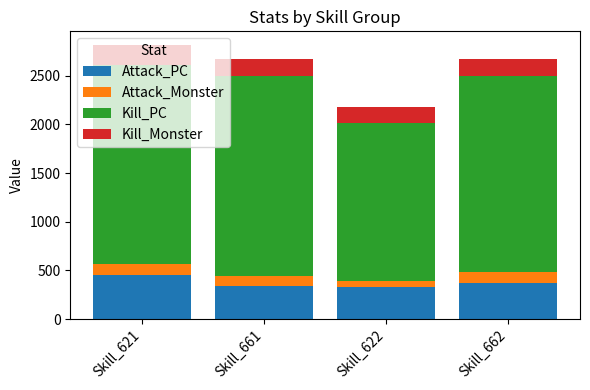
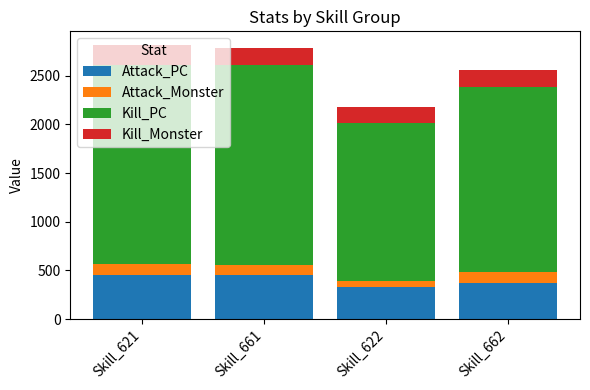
  {
    "Attack_PC": {
      "Skill_621": 500,
-     "Skill_661": 300,
+     "Skill_661": 500,
      "Skill_622": 300,
      "Skill_662": 400
    },
    "Attack_Monster": {
      "Skill_621": 100,
      "Skill_661": 100,
      "Skill_622": 100,
      "Skill_662": 100
    },
    "Kill_PC": {
      "Skill_661": 2100,
      "Skill_622": 1600,
-     "Skill_662": 2000
+     "Skill_662": 1900
    },
    "Kill_Monster": {
      "Skill_661": 200,
      "Skill_622": 200,
      "Skill_662": 200
    }
  }
